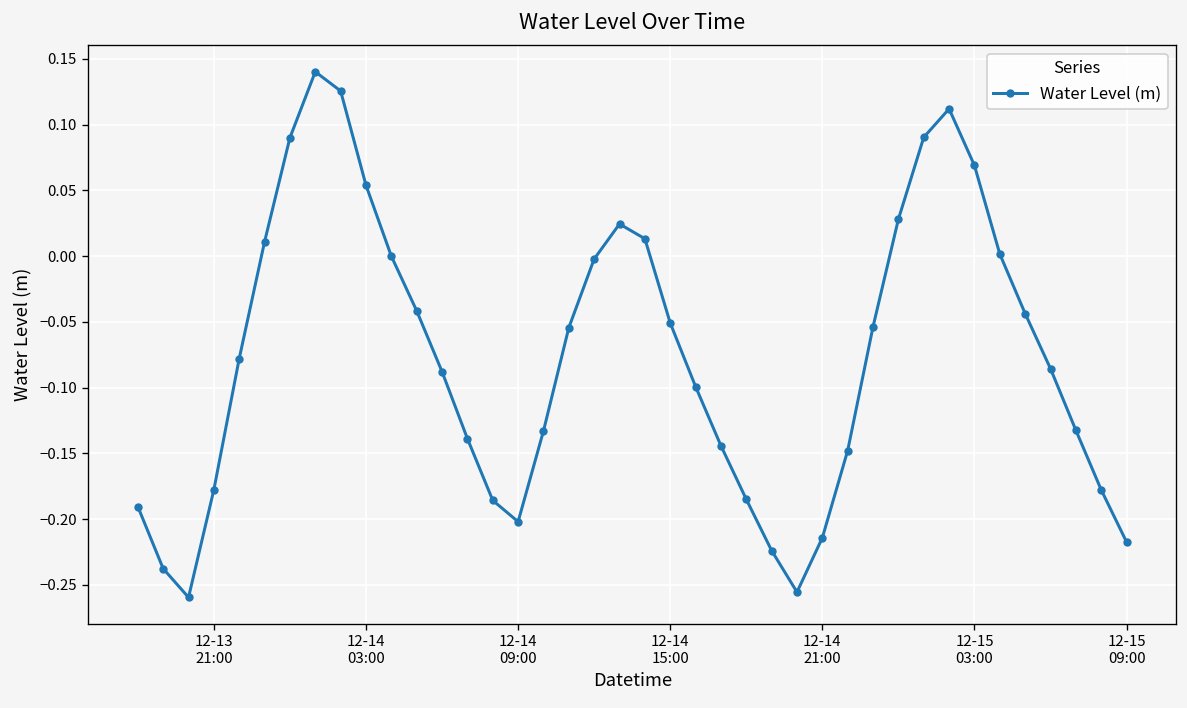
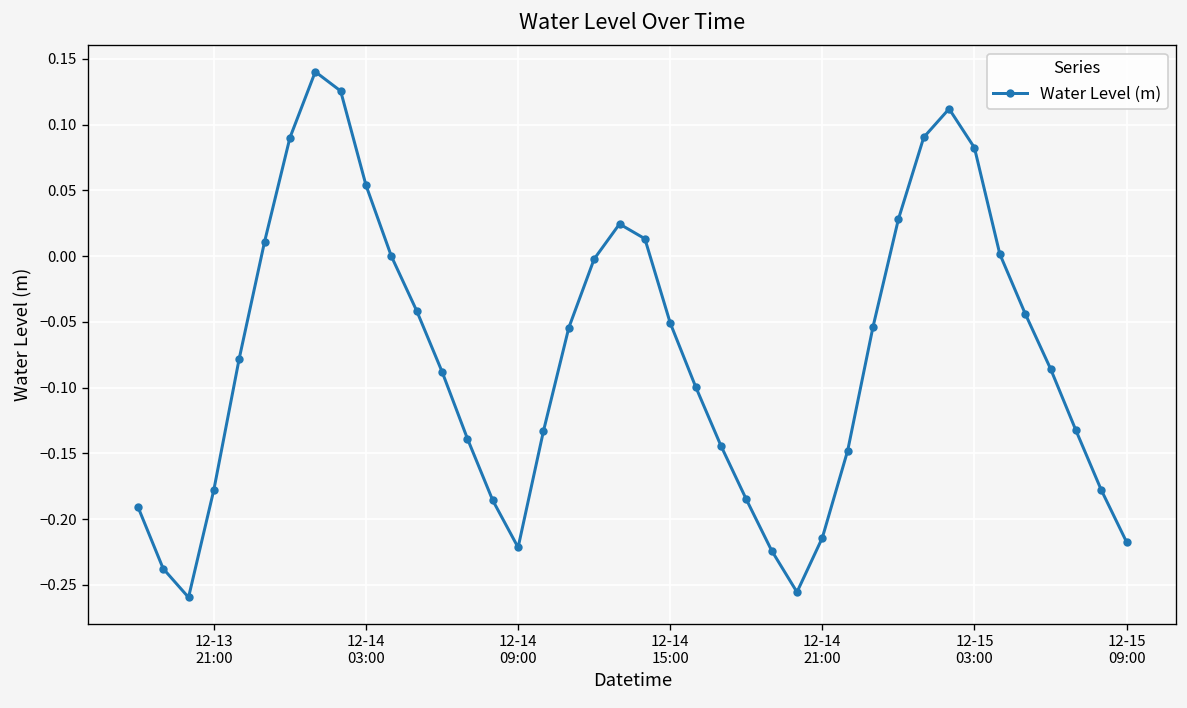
  {
    "12-13 21:00": -0.178,
    "12-14 03:00": 0.054,
-   "12-14 09:00": -0.202,
+   "12-14 09:00": -0.222,
    "12-14 15:00": -0.051,
    "12-14 21:00": -0.214,
-   "12-15 03:00": 0.069,
+   "12-15 03:00": 0.082,
    "12-15 09:00": -0.217
  }
